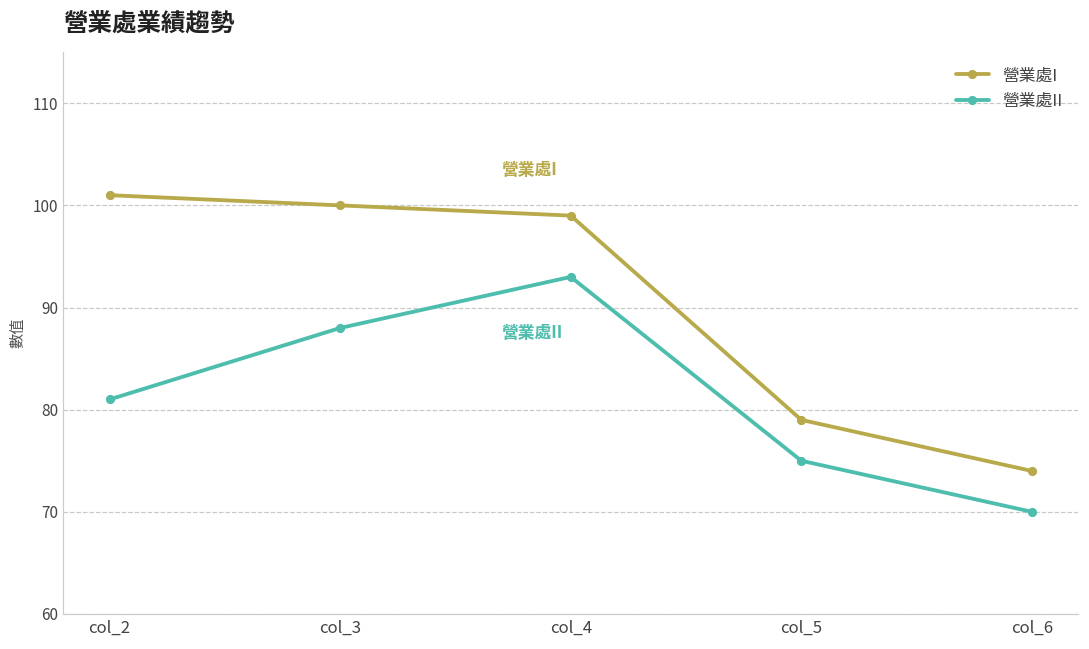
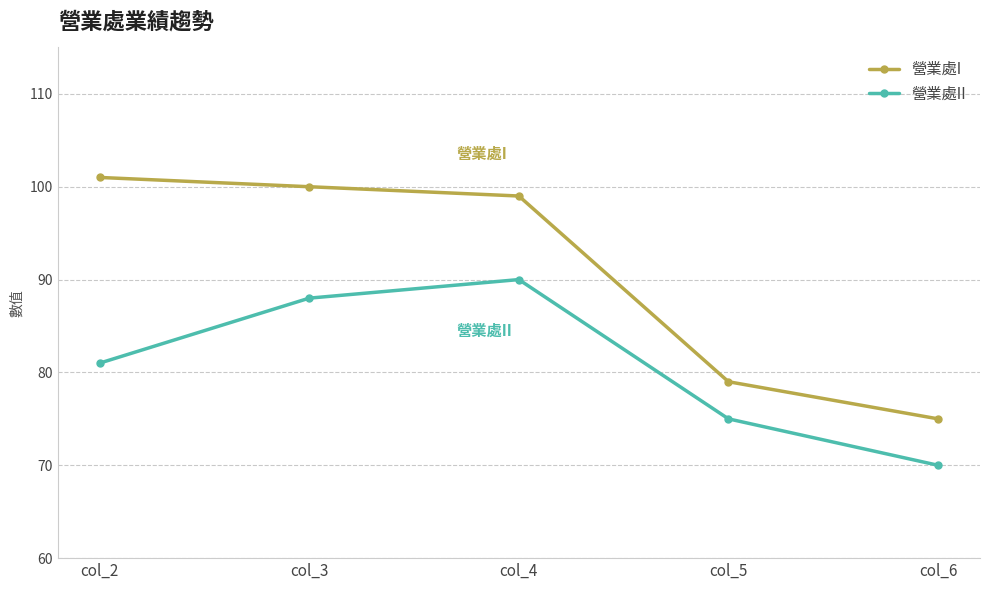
  {
    "營業處I": {
      "col_2": 101,
      "col_3": 100,
      "col_4": 99,
      "col_5": 79,
-     "col_6": 74
+     "col_6": 75
    },
    "營業處II": {
      "col_2": 81,
      "col_3": 88,
-     "col_4": 93,
+     "col_4": 90,
      "col_5": 75,
      "col_6": 70
    }
  }
